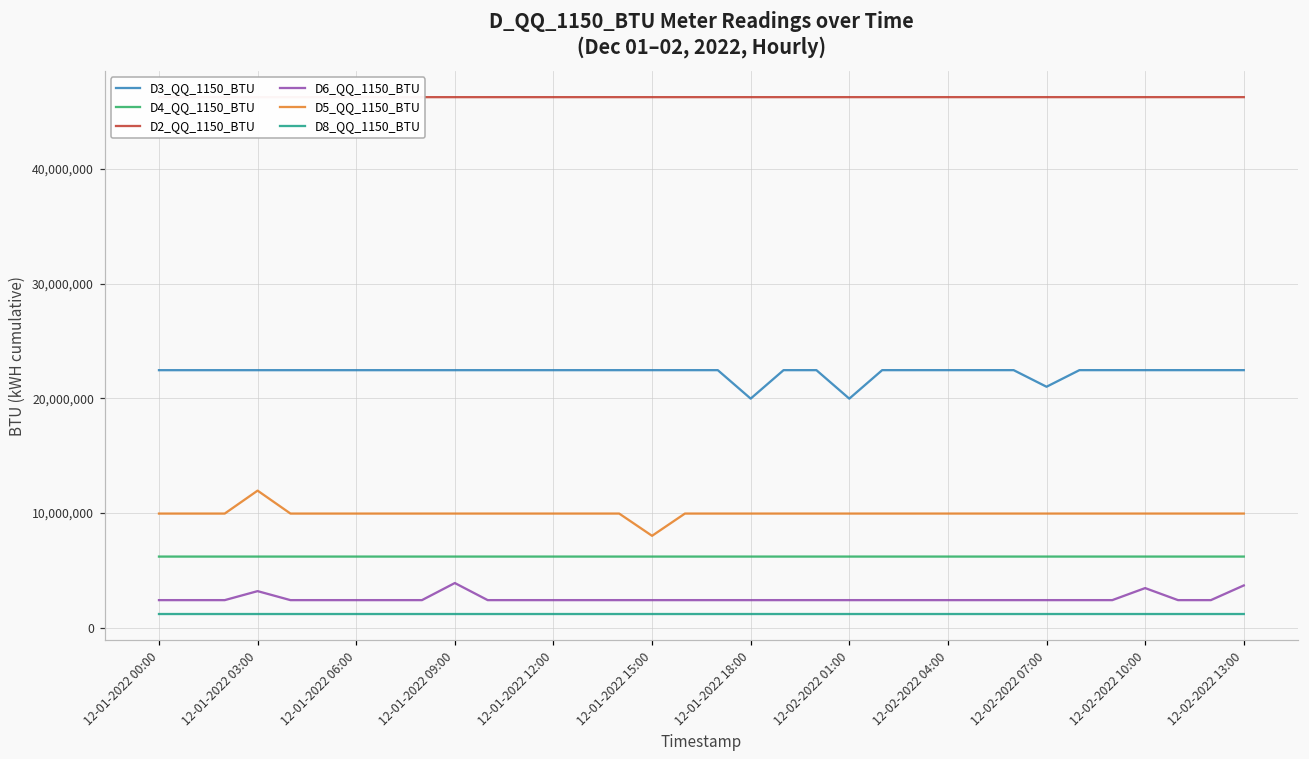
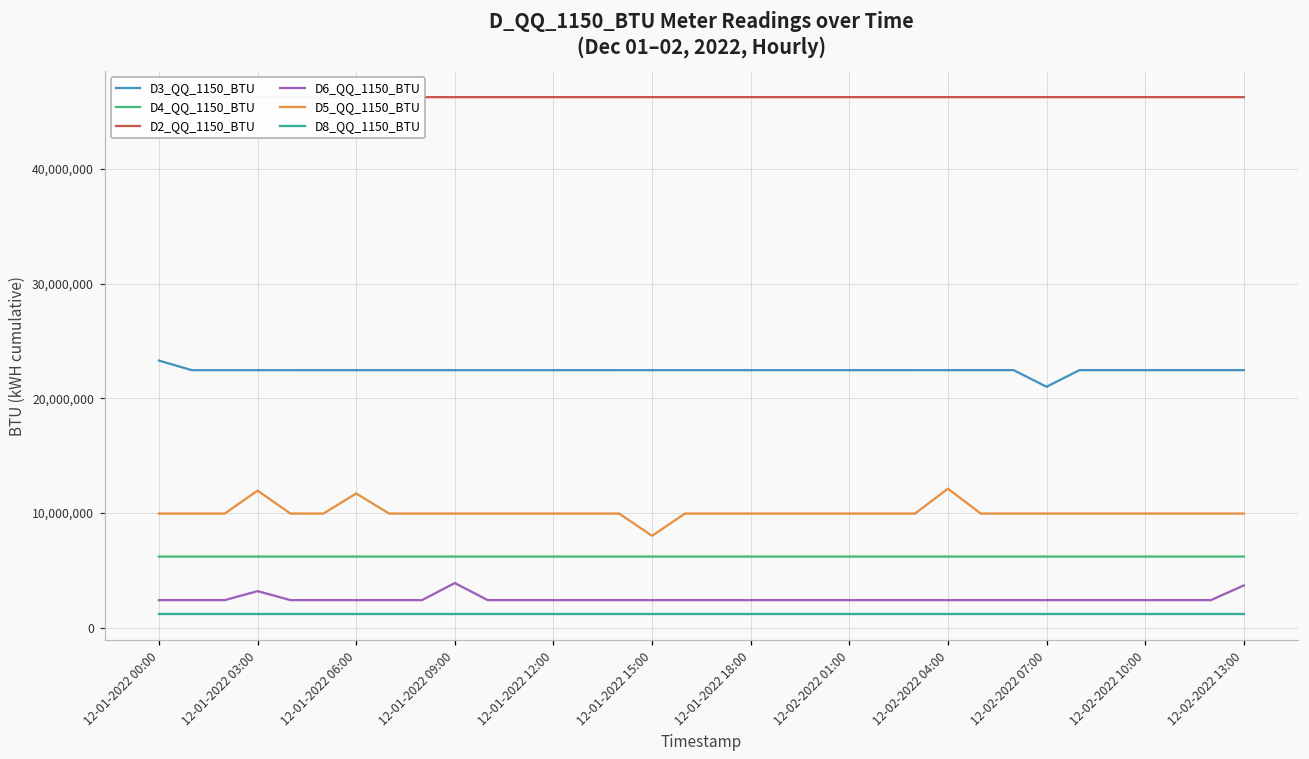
  {
    "D3_QQ_1150_BTU": {
-     "12-01-2022 00:00": "22,500,000",
+     "12-01-2022 00:00": "23,300,000",
      "12-01-2022 03:00": "22,500,000",
      "12-01-2022 06:00": "22,500,000",
      "12-01-2022 09:00": "22,500,000",
      "12-01-2022 12:00": "22,500,000",
      "12-01-2022 15:00": "22,500,000",
-     "12-01-2022 18:00": "20,000,000",
-     "12-02-2022 01:00": "20,000,000",
+     "12-01-2022 18:00": "22,500,000",
+     "12-02-2022 01:00": "22,500,000",
      "12-02-2022 04:00": "22,500,000",
      "12-02-2022 07:00": "21,000,000",
      "12-02-2022 10:00": "22,500,000",
      "12-02-2022 13:00": "22,500,000"
    },
    "D2_QQ_1150_BTU": {
      "12-01-2022 09:00": "46,300,000",
      "12-01-2022 12:00": "46,300,000",
      "12-01-2022 15:00": "46,300,000",
      "12-01-2022 18:00": "46,300,000",
      "12-02-2022 01:00": "46,300,000",
      "12-02-2022 04:00": "46,300,000",
      "12-02-2022 07:00": "46,300,000",
      "12-02-2022 10:00": "46,300,000",
      "12-02-2022 13:00": "46,300,000"
    },
    "D6_QQ_1150_BTU": {
      "12-01-2022 00:00": "2,400,000",
      "12-01-2022 03:00": "3,200,000",
      "12-01-2022 06:00": "2,400,000",
      "12-01-2022 09:00": "3,900,000",
      "12-01-2022 12:00": "2,400,000",
      "12-01-2022 15:00": "2,400,000",
      "12-01-2022 18:00": "2,400,000",
      "12-02-2022 01:00": "2,400,000",
      "12-02-2022 04:00": "2,400,000",
      "12-02-2022 07:00": "2,400,000",
-     "12-02-2022 10:00": "3,400,000",
+     "12-02-2022 10:00": "2,400,000",
      "12-02-2022 13:00": "3,700,000"
    },
    "D5_QQ_1150_BTU": {
      "12-01-2022 00:00": "10,000,000",
      "12-01-2022 03:00": "12,000,000",
-     "12-01-2022 06:00": "10,000,000",
+     "12-01-2022 06:00": "11,700,000",
      "12-01-2022 09:00": "10,000,000",
      "12-01-2022 12:00": "10,000,000",
      "12-01-2022 15:00": "8,000,000",
      "12-01-2022 18:00": "10,000,000",
      "12-02-2022 01:00": "10,000,000",
-     "12-02-2022 04:00": "10,000,000",
+     "12-02-2022 04:00": "12,100,000",
      "12-02-2022 07:00": "10,000,000",
      "12-02-2022 10:00": "10,000,000",
      "12-02-2022 13:00": "10,000,000"
    }
  }
